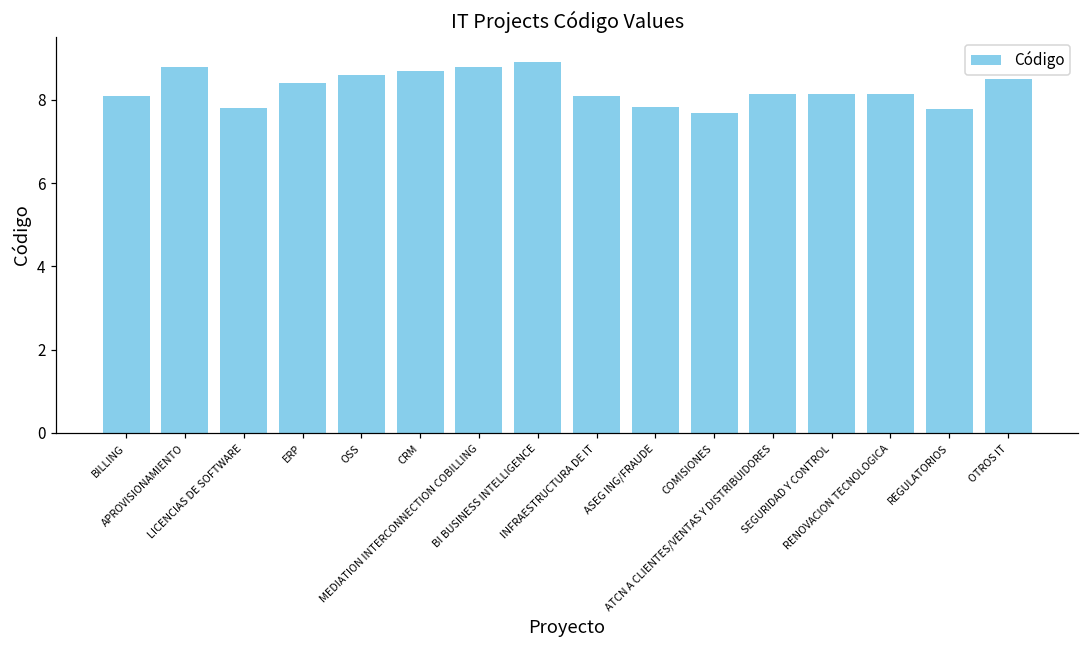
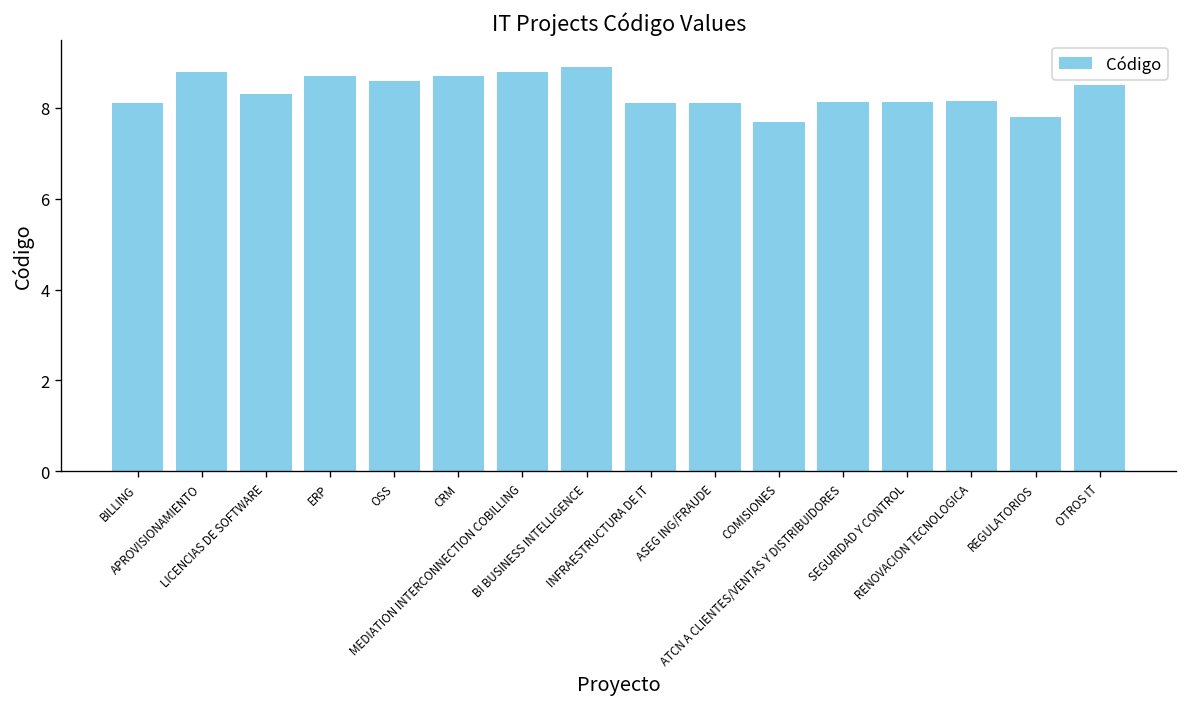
  {
    "BILLING": 8.1,
    "APROVISIONAMIENTO": 8.8,
-   "LICENCIAS DE SOFTWARE": 7.8,
-   "ERP": 8.4,
+   "LICENCIAS DE SOFTWARE": 8.3,
+   "ERP": 8.7,
    "OSS": 8.6,
    "CRM": 8.7,
    "MEDIATION INTERCONNECTION COBILLING": 8.8,
    "BI BUSINESS INTELLIGENCE": 8.9,
    "INFRAESTRUCTURA DE IT": 8.1,
-   "ASEG ING/FRAUDE": 7.8,
+   "ASEG ING/FRAUDE": 8.1,
    "COMISIONES": 7.7,
    "ATCN A CLIENTES/VENTAS Y DISTRIBUIDORES": 8.1,
    "SEGURIDAD Y CONTROL": 8.1,
    "RENOVACION TECNOLOGICA": 8.2,
    "REGULATORIOS": 7.8,
    "OTROS IT": 8.5
  }
